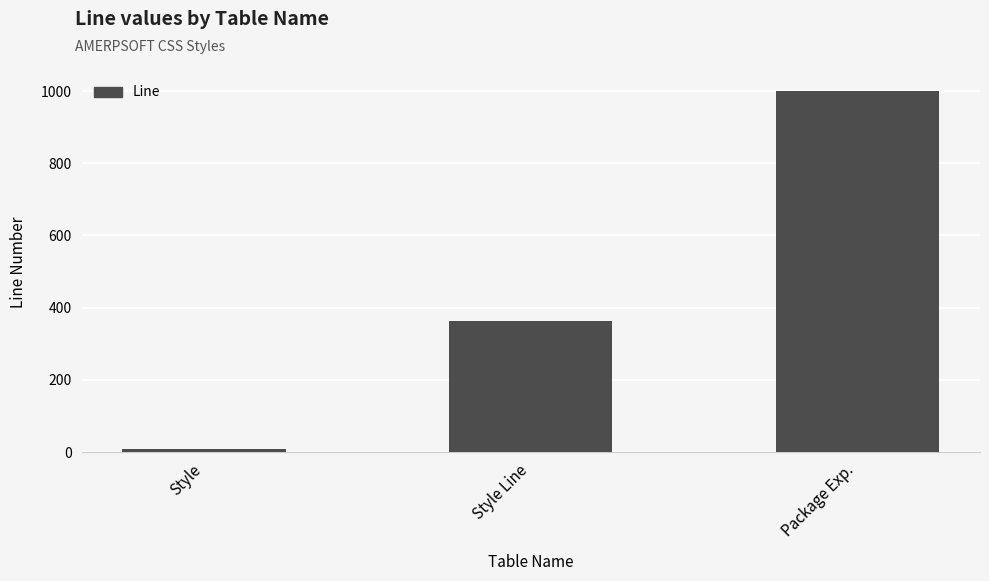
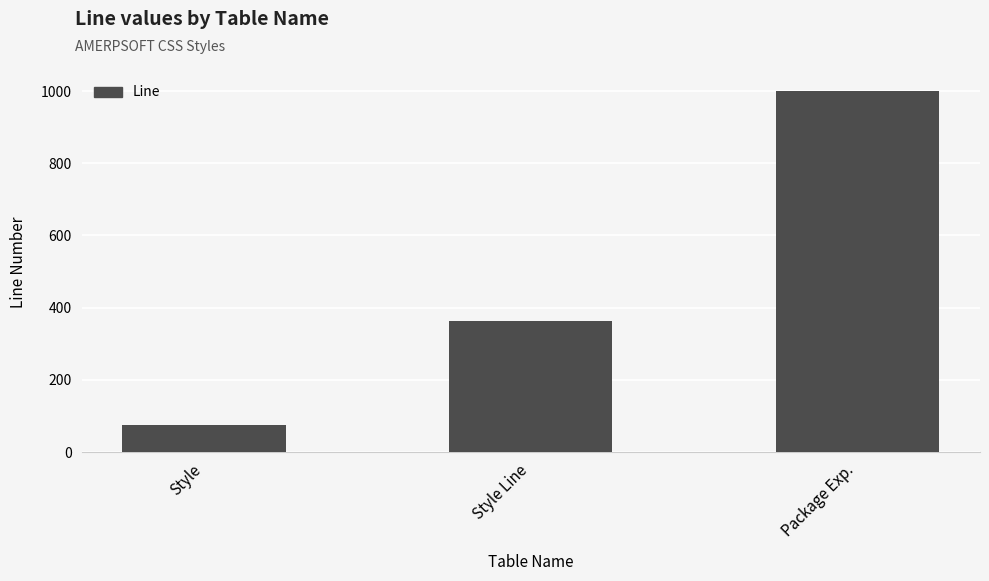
  {
-   "Style": 10,
+   "Style": 80,
    "Style Line": 360,
    "Package Exp.": 1000
  }
